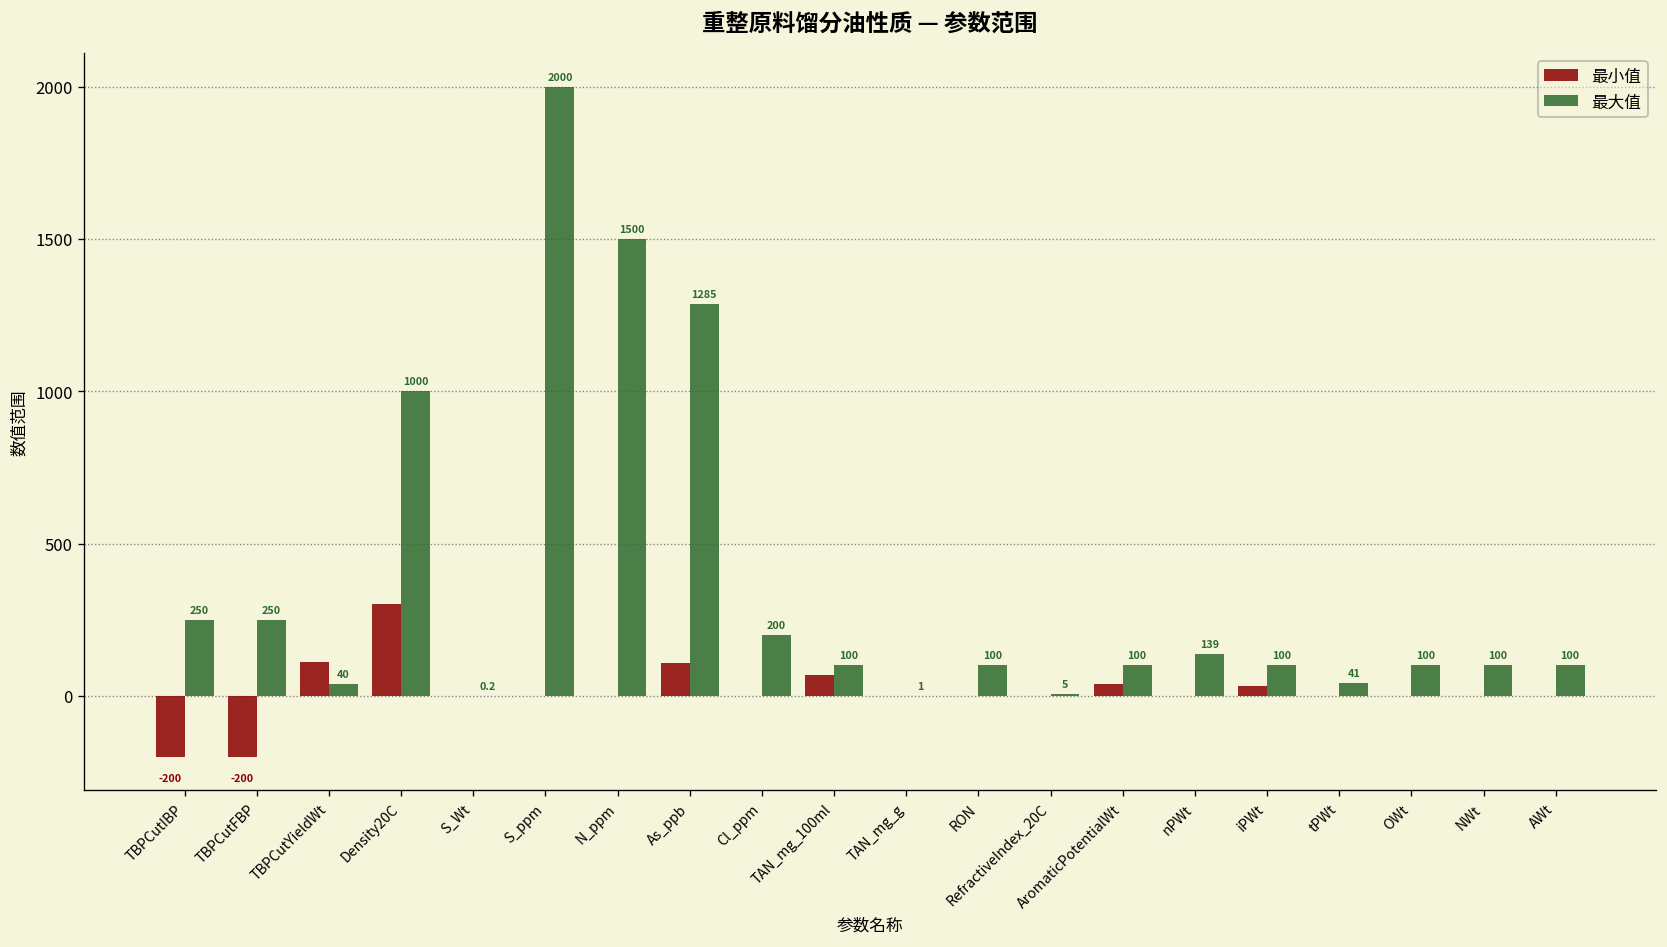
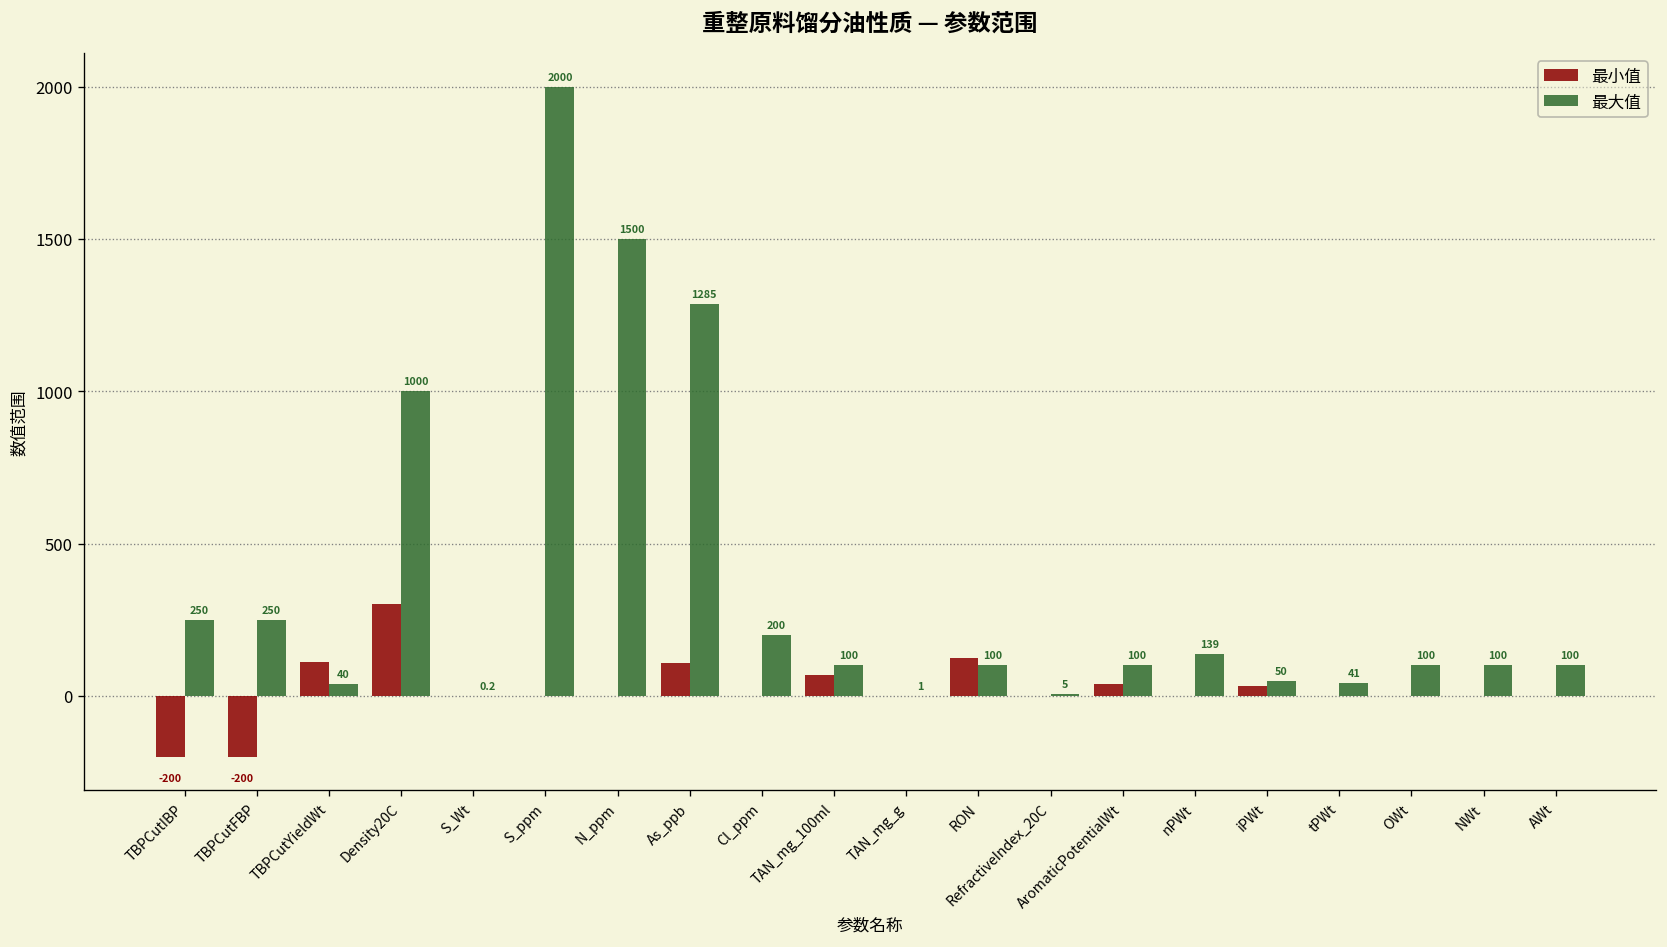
  {
    "最小值": {
      "TBPCutYieldWt": 110,
      "Density20C": 300,
      "S_Wt": 0,
      "S_ppm": 0,
      "N_ppm": 0,
      "As_ppb": 110,
      "Cl_ppm": 0,
      "TAN_mg_100ml": 70,
      "TAN_mg_g": 0,
-     "RON": 0,
+     "RON": 130,
      "RefractiveIndex_20C": 0,
      "AromaticPotentialWt": 40,
      "nPWt": 0,
      "iPWt": 30,
      "tPWt": 0,
      "OWt": 0,
      "NWt": 0,
      "AWt": 0
    },
    "最大值": {
      "TBPCutIBP": 250,
      "TBPCutFBP": 250,
      "TBPCutYieldWt": 40,
      "Density20C": 1000,
      "S_Wt": 0.2,
      "S_ppm": 2000,
      "N_ppm": 1500,
      "As_ppb": 1285,
      "Cl_ppm": 200,
      "TAN_mg_100ml": 100,
      "TAN_mg_g": 1,
      "RON": 100,
      "RefractiveIndex_20C": 5,
      "AromaticPotentialWt": 100,
      "nPWt": 139,
-     "iPWt": 100,
+     "iPWt": 50,
      "tPWt": 41,
      "OWt": 100,
      "NWt": 100,
      "AWt": 100
    }
  }
